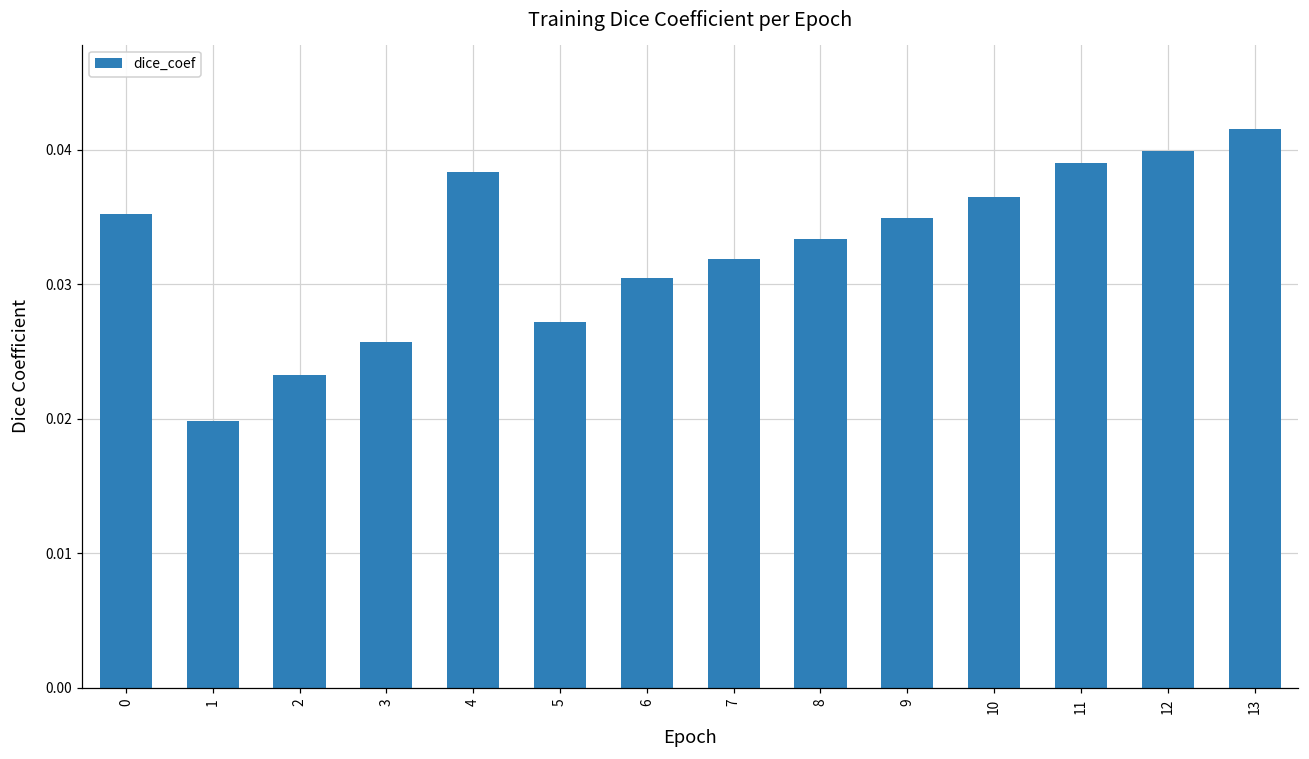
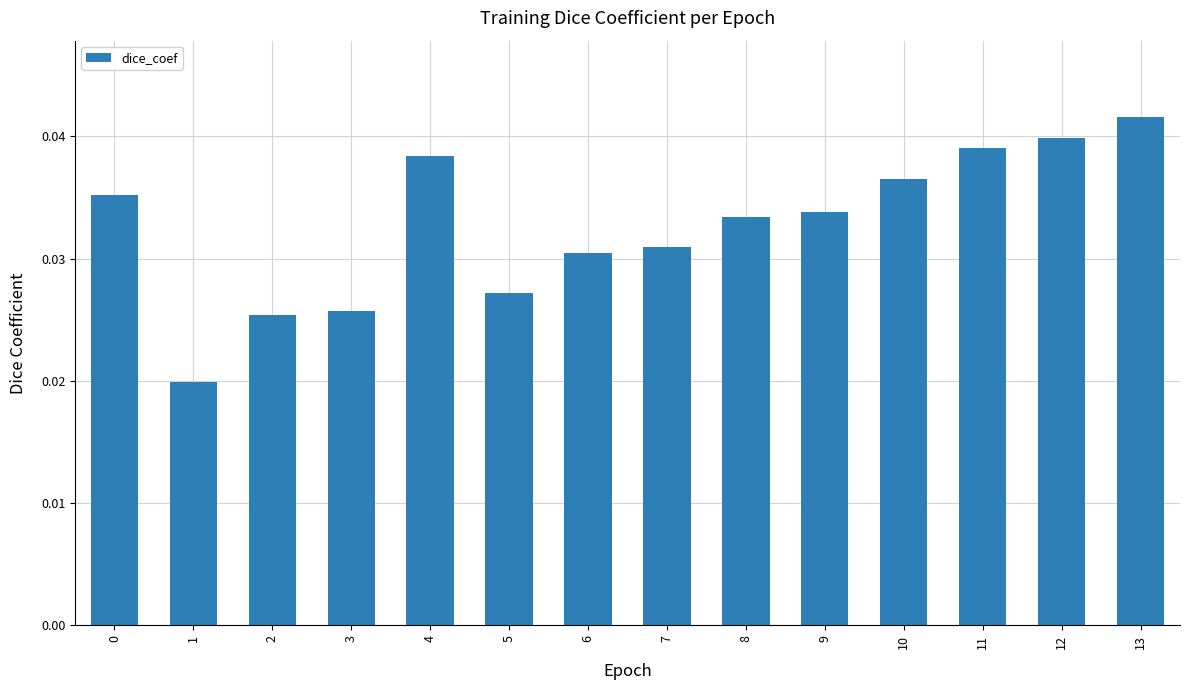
  {
    "0": 0.0352,
    "1": 0.0199,
-   "2": 0.0233,
+   "2": 0.0253,
    "3": 0.0257,
    "4": 0.0384,
    "5": 0.0272,
    "6": 0.0305,
-   "7": 0.0319,
+   "7": 0.0310,
    "8": 0.0334,
-   "9": 0.0349,
+   "9": 0.0338,
    "10": 0.0365,
    "11": 0.0390,
    "12": 0.0399,
    "13": 0.0416
  }
